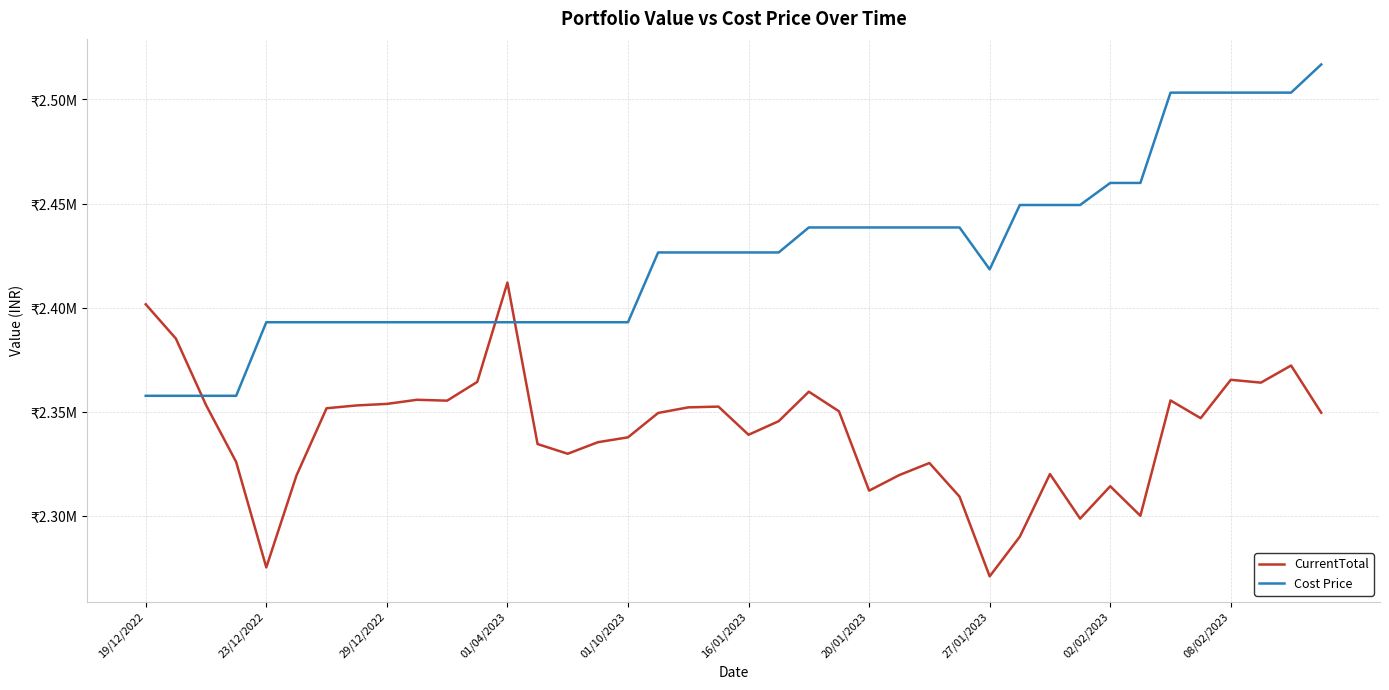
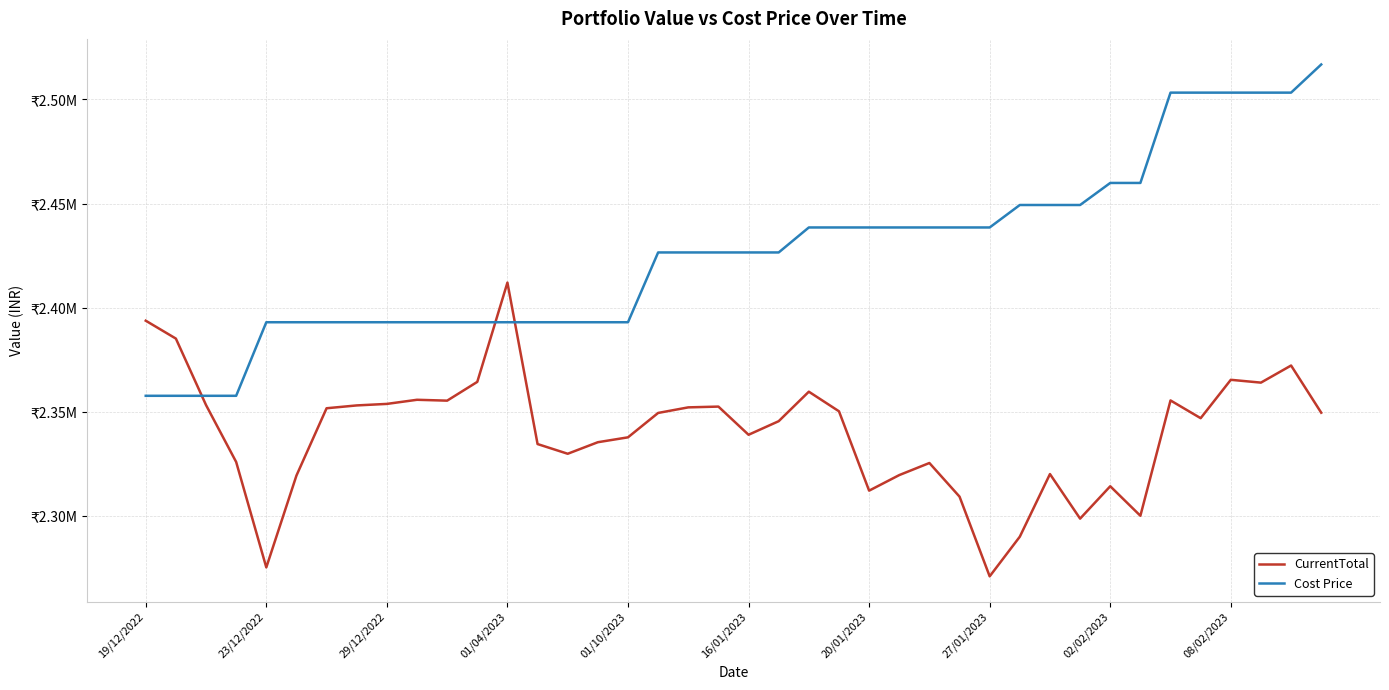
  {
    "CurrentTotal": {
-     "19/12/2022": "₹2402000",
+     "19/12/2022": "₹2394000",
      "23/12/2022": "₹2275000",
      "29/12/2022": "₹2354000",
      "01/04/2023": "₹2412000",
      "01/10/2023": "₹2338000",
      "16/01/2023": "₹2339000",
      "20/01/2023": "₹2312000",
      "27/01/2023": "₹2271000",
      "02/02/2023": "₹2314000",
      "08/02/2023": "₹2365000"
    },
    "Cost Price": {
      "19/12/2022": "₹2358000",
      "23/12/2022": "₹2393000",
      "29/12/2022": "₹2393000",
      "01/04/2023": "₹2393000",
      "01/10/2023": "₹2393000",
      "16/01/2023": "₹2426000",
      "20/01/2023": "₹2438000",
-     "27/01/2023": "₹2418000",
+     "27/01/2023": "₹2438000",
      "02/02/2023": "₹2460000",
      "08/02/2023": "₹2503000"
    }
  }
